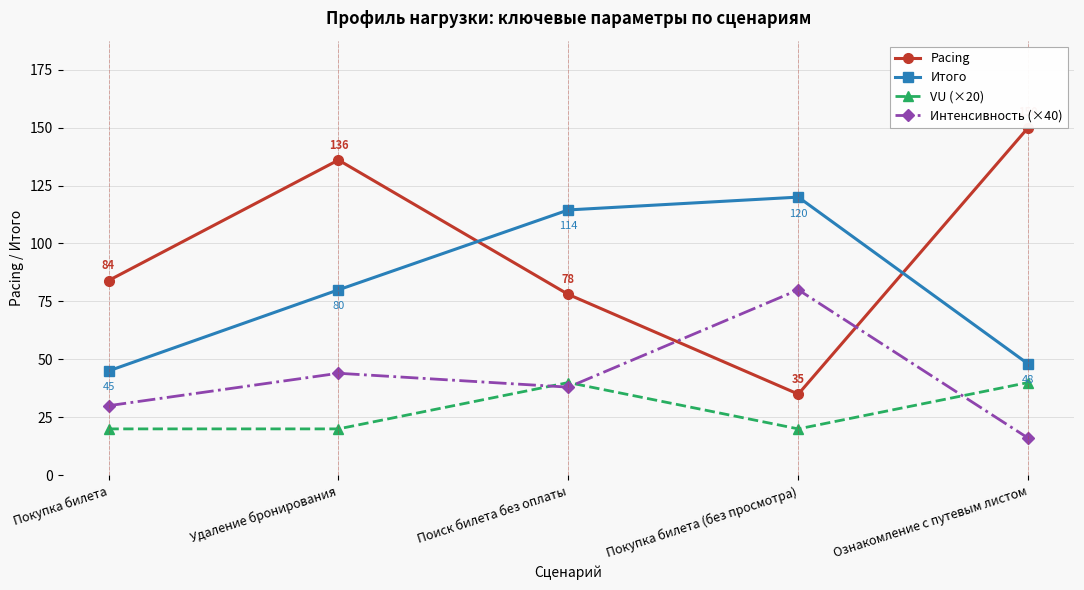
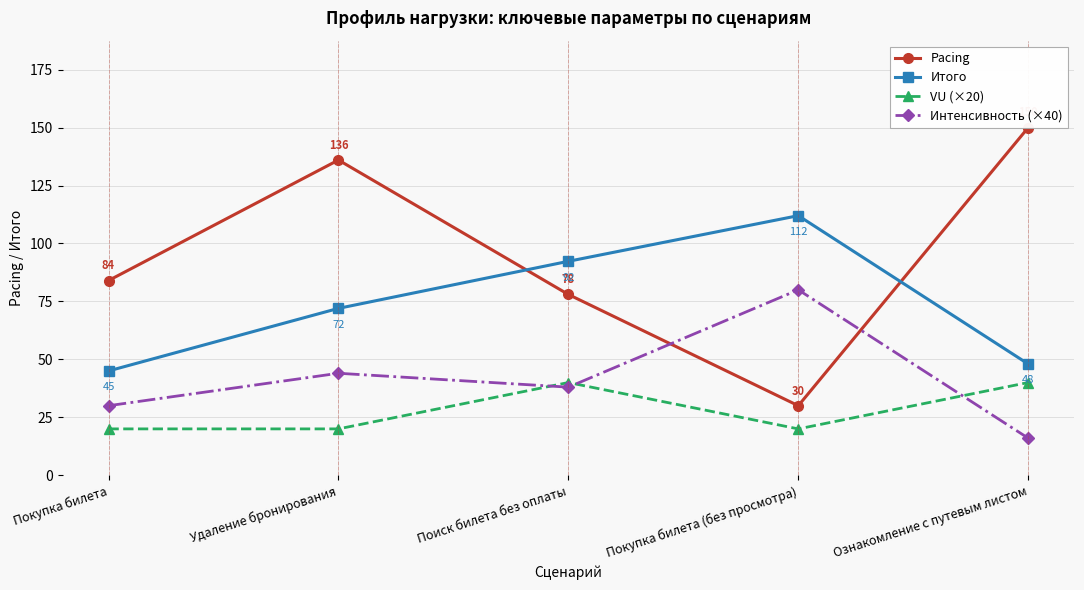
  {
    "Pacing": {
      "Покупка билета": 84,
      "Удаление бронирования": 136,
-     "Покупка билета (без просмотра)": 35
+     "Покупка билета (без просмотра)": 30
    },
    "Итого": {
      "Покупка билета": 45,
-     "Удаление бронирования": 80,
-     "Поиск билета без оплаты": 114,
-     "Покупка билета (без просмотра)": 120
+     "Удаление бронирования": 72,
+     "Поиск билета без оплаты": 92,
+     "Покупка билета (без просмотра)": 112
    },
    "VU (×20)": {
      "Покупка билета": 20,
      "Удаление бронирования": 20,
      "Поиск билета без оплаты": 40,
      "Покупка билета (без просмотра)": 20
    },
    "Интенсивность (×40)": {
      "Покупка билета": 30,
      "Удаление бронирования": 44,
      "Поиск билета без оплаты": 38,
      "Покупка билета (без просмотра)": 80,
      "Ознакомление с путевым листом": 16
    }
  }
